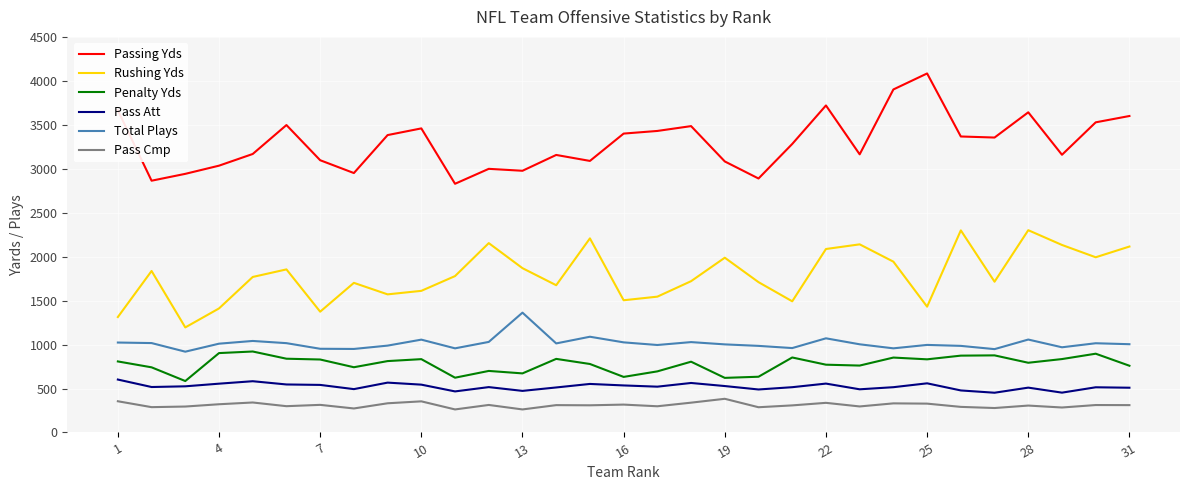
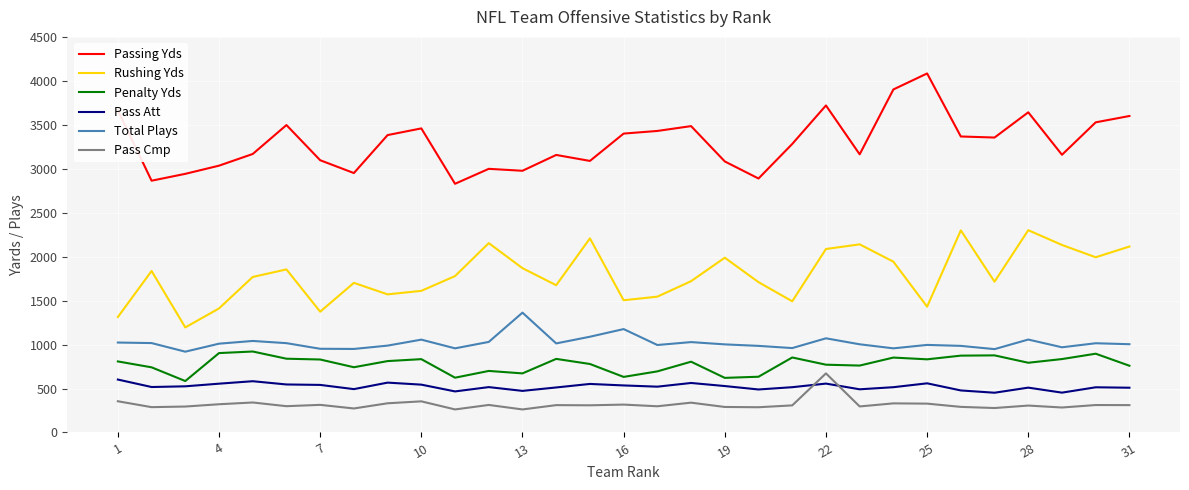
  {
    "Passing Yds": {
      "4": 3000,
      "7": 3100,
      "10": 3500,
      "13": 3000,
      "16": 3400,
      "19": 3100,
      "22": 3700,
      "25": 4100,
      "28": 3600,
      "31": 3600
    },
    "Rushing Yds": {
      "1": 1300,
      "4": 1400,
      "7": 1400,
      "10": 1600,
      "13": 1900,
      "16": 1500,
      "19": 2000,
      "22": 2100,
      "25": 1400,
      "28": 2300,
      "31": 2100
    },
    "Penalty Yds": {
      "1": 800,
      "4": 900,
      "7": 800,
      "10": 800,
      "13": 700,
      "16": 600,
      "19": 600,
      "22": 800,
      "25": 800,
      "28": 800,
      "31": 800
    },
    "Pass Att": {
      "1": 600,
      "4": 600,
      "7": 500,
      "10": 500,
      "13": 500,
      "16": 500,
      "19": 500,
      "22": 600,
      "25": 600,
      "28": 500,
      "31": 500
    },
    "Total Plays": {
      "1": 1000,
      "4": 1000,
      "7": 1000,
      "10": 1100,
      "13": 1400,
-     "16": 1000,
+     "16": 1200,
      "19": 1000,
      "22": 1100,
      "25": 1000,
      "28": 1100,
      "31": 1000
    },
    "Pass Cmp": {
      "1": 400,
      "4": 300,
      "7": 300,
      "10": 400,
      "13": 300,
      "16": 300,
-     "19": 400,
-     "22": 300,
+     "19": 300,
+     "22": 700,
      "25": 300,
      "28": 300,
      "31": 300
    }
  }
